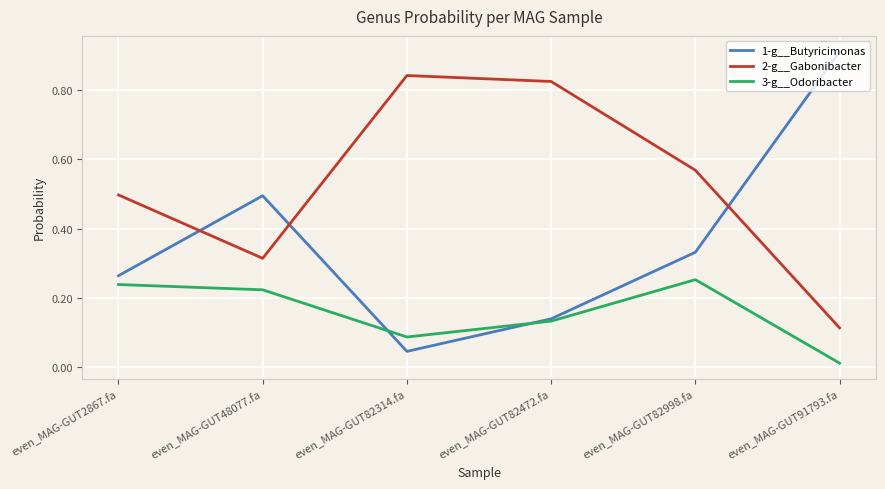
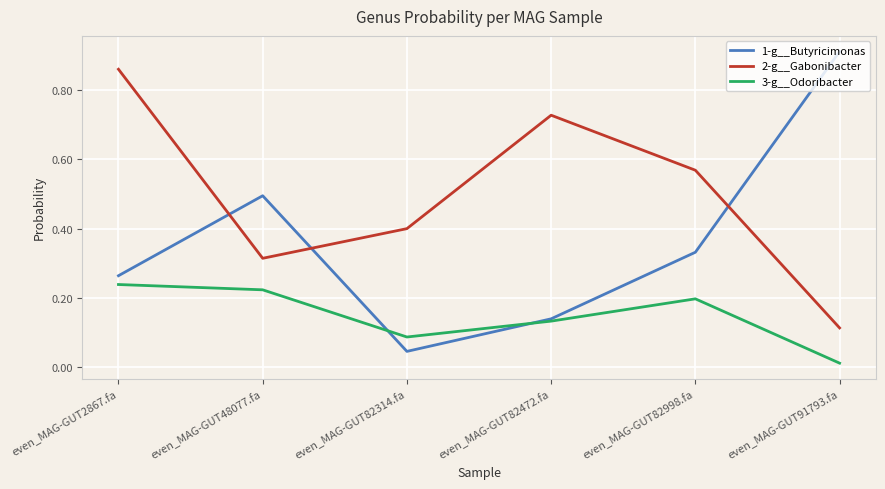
  {
    "1-g__Butyricimonas": {
      "even_MAG-GUT2867.fa": 0.26,
      "even_MAG-GUT48077.fa": 0.50,
      "even_MAG-GUT82314.fa": 0.05,
      "even_MAG-GUT82998.fa": 0.33
    },
    "2-g__Gabonibacter": {
-     "even_MAG-GUT2867.fa": 0.50,
+     "even_MAG-GUT2867.fa": 0.86,
      "even_MAG-GUT48077.fa": 0.31,
-     "even_MAG-GUT82314.fa": 0.84,
-     "even_MAG-GUT82472.fa": 0.83,
+     "even_MAG-GUT82314.fa": 0.40,
+     "even_MAG-GUT82472.fa": 0.73,
      "even_MAG-GUT82998.fa": 0.57,
      "even_MAG-GUT91793.fa": 0.11
    },
    "3-g__Odoribacter": {
      "even_MAG-GUT2867.fa": 0.24,
      "even_MAG-GUT48077.fa": 0.22,
      "even_MAG-GUT82314.fa": 0.09,
-     "even_MAG-GUT82998.fa": 0.25,
+     "even_MAG-GUT82998.fa": 0.20,
      "even_MAG-GUT91793.fa": 0.01
    }
  }
